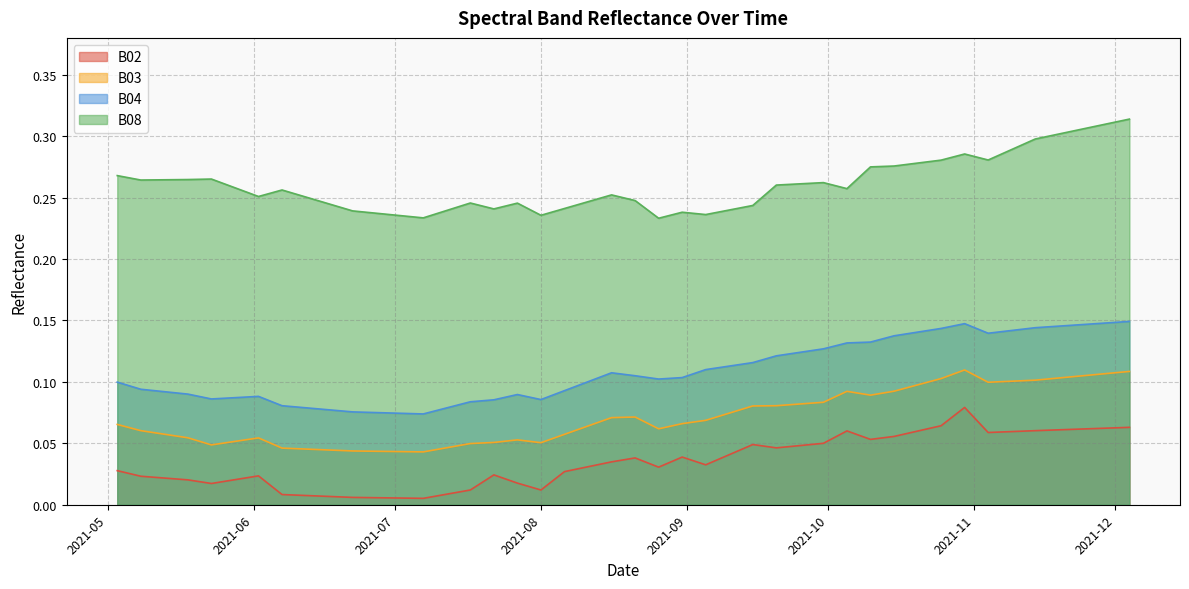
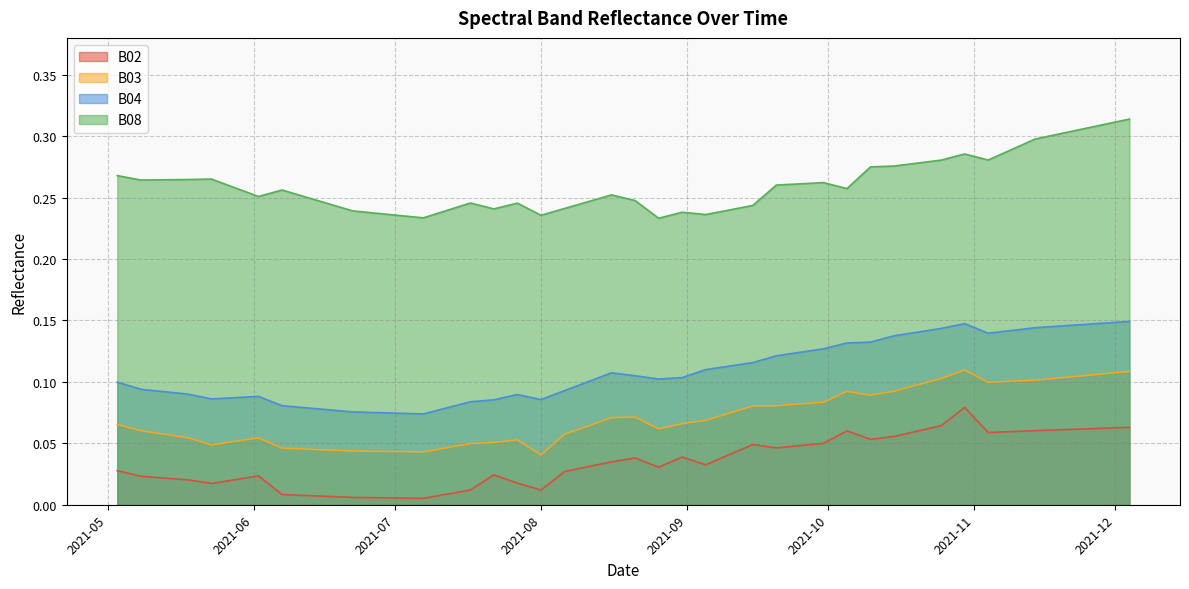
  {
    "B02": {
      "2021-08": 0.012
    },
    "B03": {
-     "2021-08": 0.051
+     "2021-08": 0.041
    },
    "B04": {
      "2021-08": 0.086
    },
    "B08": {
      "2021-08": 0.236
    }
  }
